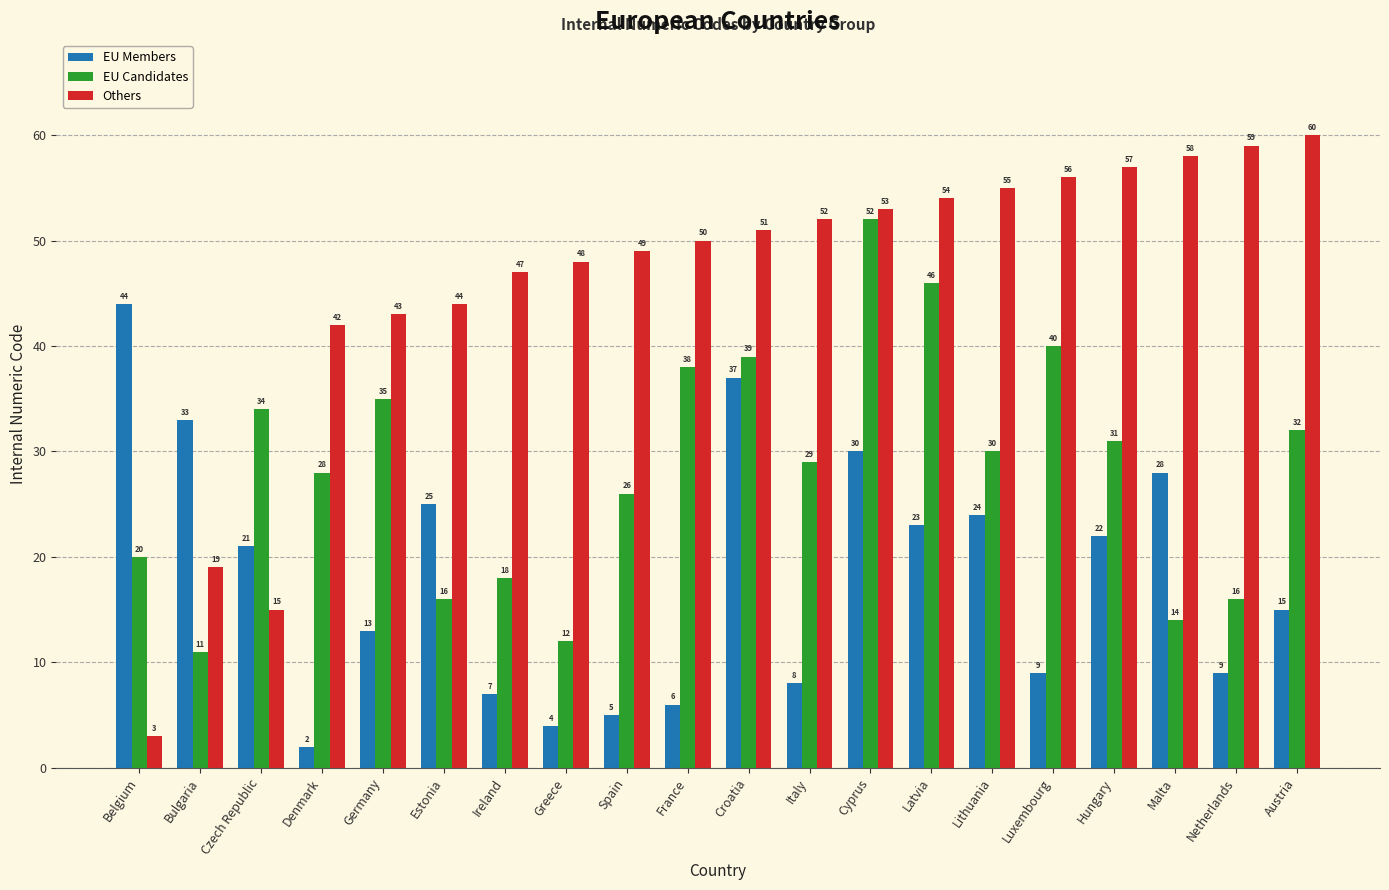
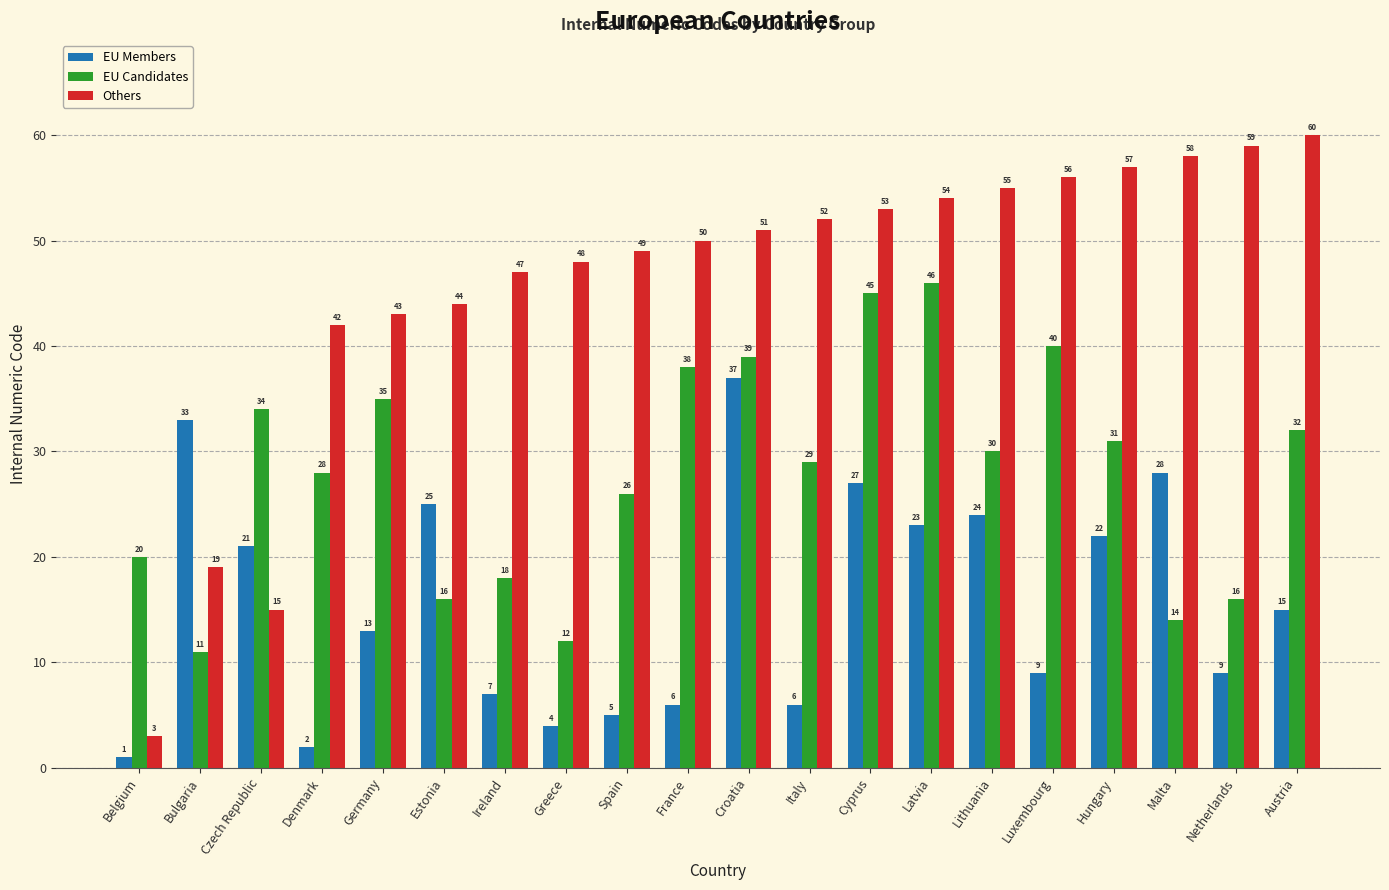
  {
    "EU Members": {
-     "Belgium": 44,
+     "Belgium": 1,
      "Bulgaria": 33,
      "Czech Republic": 21,
      "Denmark": 2,
      "Germany": 13,
      "Estonia": 25,
      "Ireland": 7,
      "Greece": 4,
      "Spain": 5,
      "France": 6,
      "Croatia": 37,
-     "Italy": 8,
-     "Cyprus": 30,
+     "Italy": 6,
+     "Cyprus": 27,
      "Latvia": 23,
      "Lithuania": 24,
      "Luxembourg": 9,
      "Hungary": 22,
      "Malta": 28,
      "Netherlands": 9,
      "Austria": 15
    },
    "EU Candidates": {
      "Belgium": 20,
      "Bulgaria": 11,
      "Czech Republic": 34,
      "Denmark": 28,
      "Germany": 35,
      "Estonia": 16,
      "Ireland": 18,
      "Greece": 12,
      "Spain": 26,
      "France": 38,
      "Croatia": 39,
      "Italy": 29,
-     "Cyprus": 52,
+     "Cyprus": 45,
      "Latvia": 46,
      "Lithuania": 30,
      "Luxembourg": 40,
      "Hungary": 31,
      "Malta": 14,
      "Netherlands": 16,
      "Austria": 32
    },
    "Others": {
      "Belgium": 3,
      "Bulgaria": 19,
      "Czech Republic": 15,
      "Denmark": 42,
      "Germany": 43,
      "Estonia": 44,
      "Ireland": 47,
      "Greece": 48,
      "Spain": 49,
      "France": 50,
      "Croatia": 51,
      "Italy": 52,
      "Cyprus": 53,
      "Latvia": 54,
      "Lithuania": 55,
      "Luxembourg": 56,
      "Hungary": 57,
      "Malta": 58,
      "Netherlands": 59,
      "Austria": 60
    }
  }
